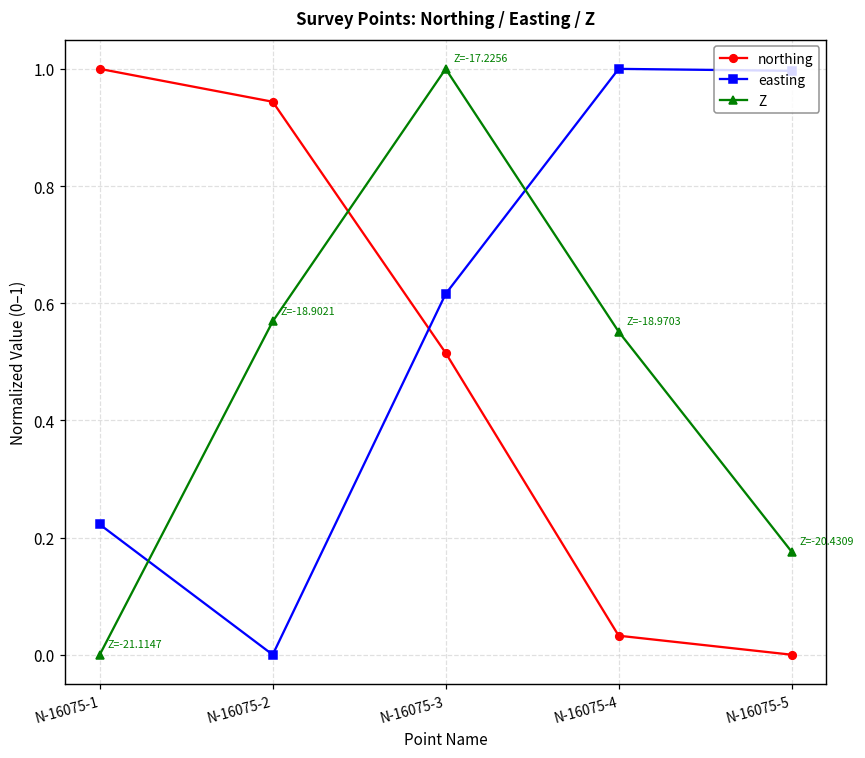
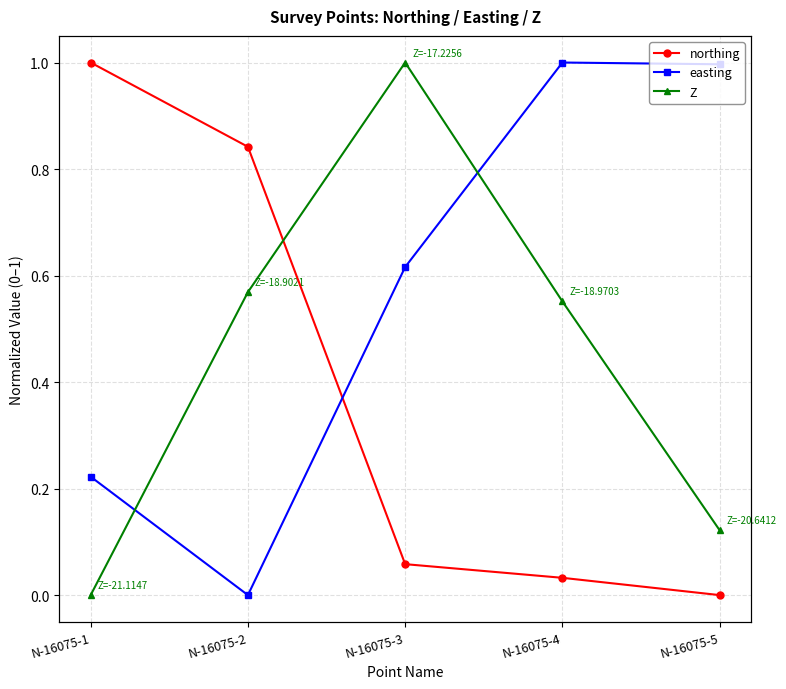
  {
    "northing": {
      "N-16075-1": 1.00,
-     "N-16075-2": 0.94,
-     "N-16075-3": 0.52,
+     "N-16075-2": 0.84,
+     "N-16075-3": 0.06,
      "N-16075-4": 0.03,
      "N-16075-5": 0.00
    },
    "easting": {
      "N-16075-1": 0.22,
      "N-16075-2": 0.00,
      "N-16075-3": 0.62,
      "N-16075-4": 1.00
    },
    "Z": {
-     "N-16075-5": -20.4309
+     "N-16075-5": -20.6412
    }
  }
